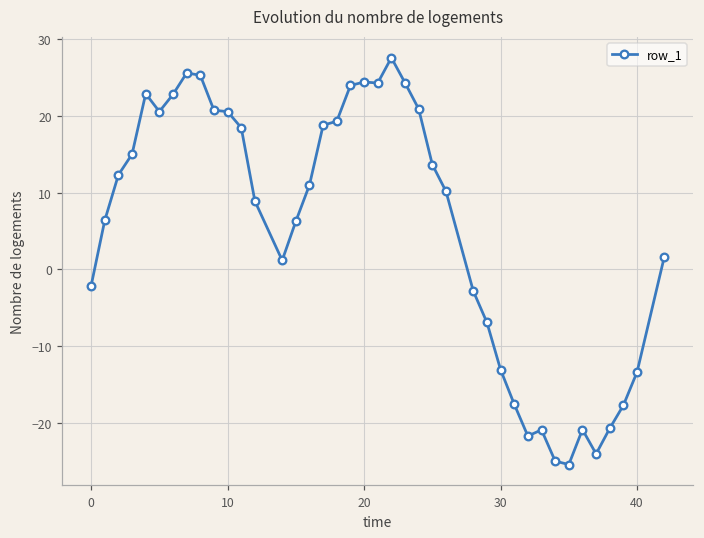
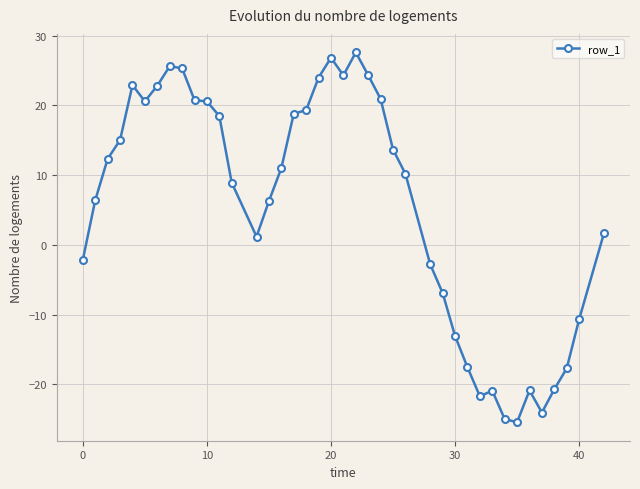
  {
    "0": -2,
    "10": 21,
-   "20": 24,
+   "20": 27,
    "30": -13,
-   "40": -13
+   "40": -11
  }
